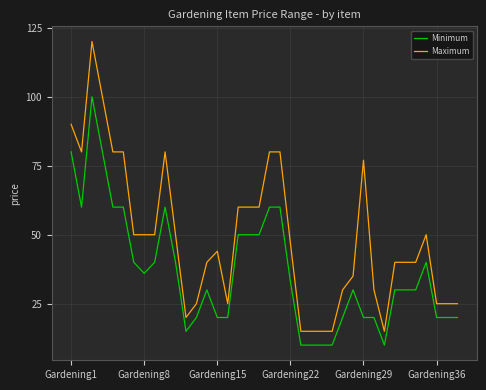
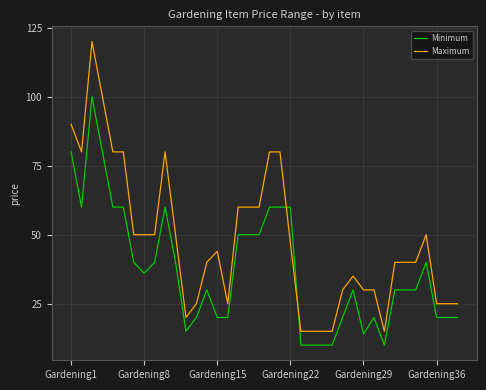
  {
    "Minimum": {
      "Gardening1": 80,
      "Gardening8": 36,
      "Gardening15": 20,
-     "Gardening22": 33,
-     "Gardening29": 20,
+     "Gardening22": 60,
+     "Gardening29": 14,
      "Gardening36": 20
    },
    "Maximum": {
      "Gardening1": 90,
      "Gardening8": 50,
      "Gardening15": 44,
      "Gardening22": 47,
-     "Gardening29": 77,
+     "Gardening29": 30,
      "Gardening36": 25
    }
  }
